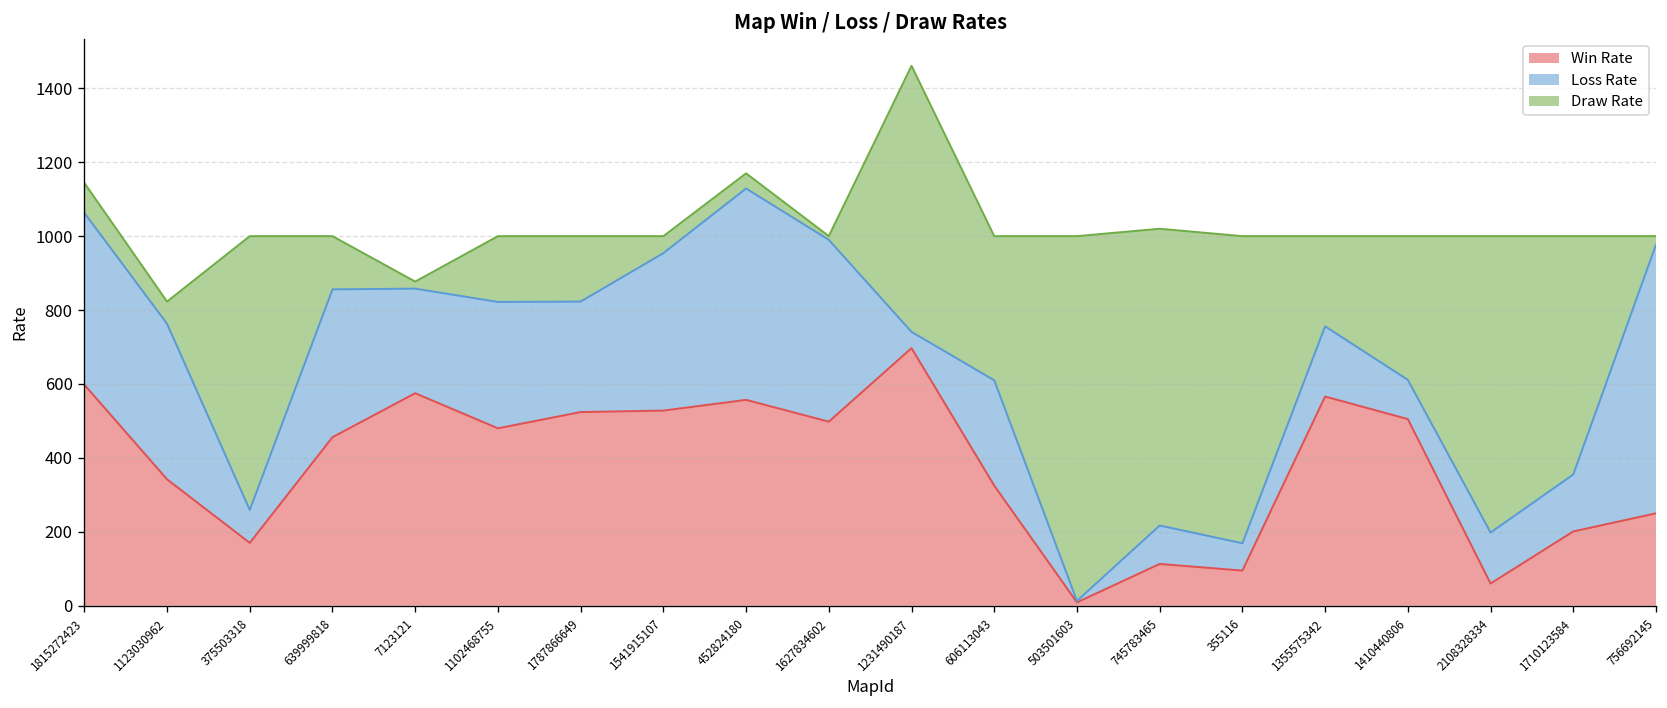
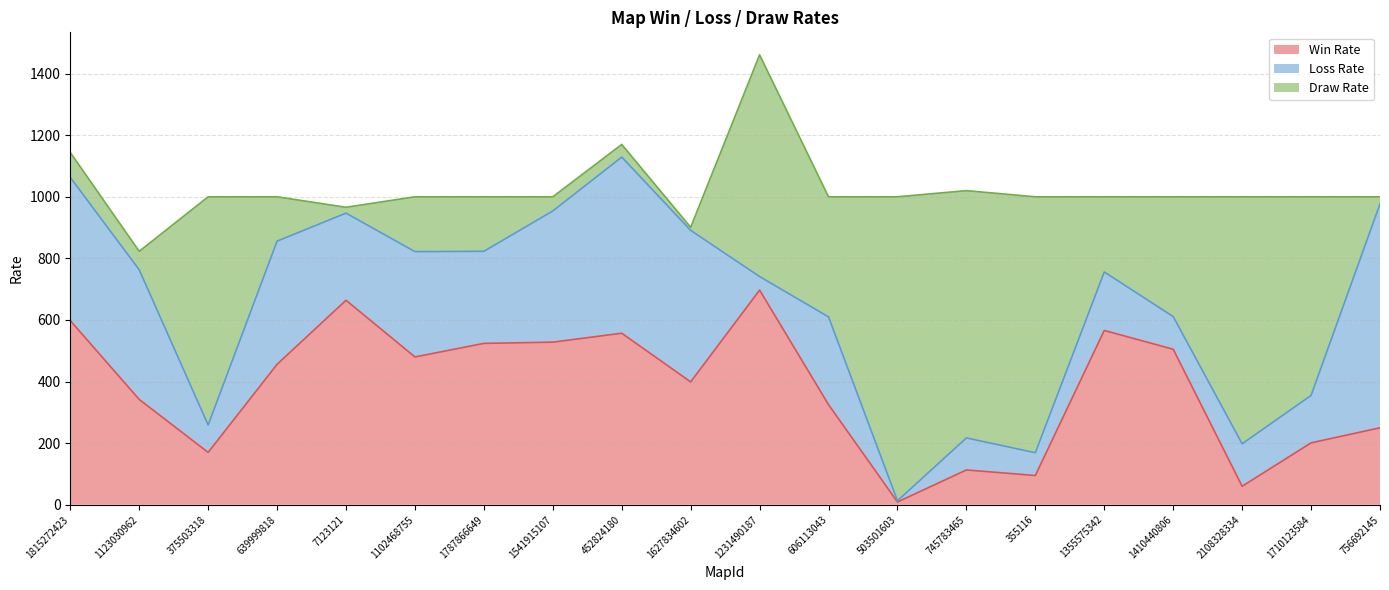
  {
    "Win Rate": {
      "1815272423": 600,
      "1123030962": 340,
      "375503318": 170,
      "639999818": 460,
-     "7123121": 580,
+     "7123121": 660,
      "1102468755": 480,
      "1787866649": 520,
      "1541915107": 530,
      "452824180": 560,
-     "1627834602": 500,
+     "1627834602": 400,
      "1231490187": 700,
      "606113043": 330,
      "745783465": 110,
      "355116": 100,
      "1355575342": 570,
      "1410440806": 510,
      "2108328334": 60,
      "1710123584": 200,
      "756692145": 250
    },
    "Loss Rate": {
      "1815272423": 470,
      "1123030962": 420,
      "375503318": 90,
      "639999818": 400,
      "7123121": 280,
      "1102468755": 340,
      "1787866649": 300,
      "1541915107": 430,
      "452824180": 570,
      "1627834602": 490,
      "1231490187": 40,
      "606113043": 290,
      "745783465": 100,
      "355116": 70,
      "1355575342": 190,
      "1410440806": 110,
      "2108328334": 140,
      "1710123584": 150,
      "756692145": 730
    },
    "Draw Rate": {
      "1815272423": 80,
      "1123030962": 60,
      "375503318": 740,
      "639999818": 140,
      "7123121": 20,
      "1102468755": 180,
      "1787866649": 180,
      "1541915107": 50,
      "452824180": 40,
      "1627834602": 10,
      "1231490187": 720,
      "606113043": 390,
      "503501603": 990,
      "745783465": 800,
      "355116": 830,
      "1355575342": 240,
      "1410440806": 390,
      "2108328334": 800,
      "1710123584": 650,
      "756692145": 20
    }
  }
